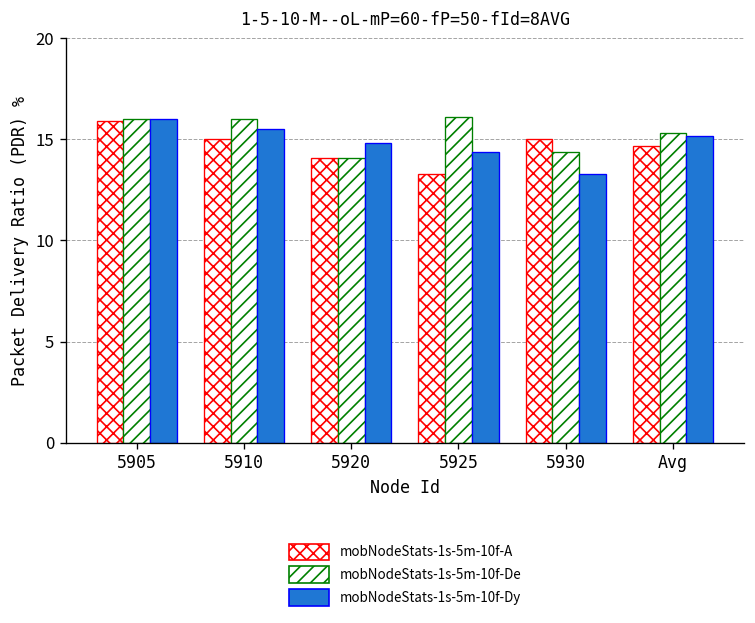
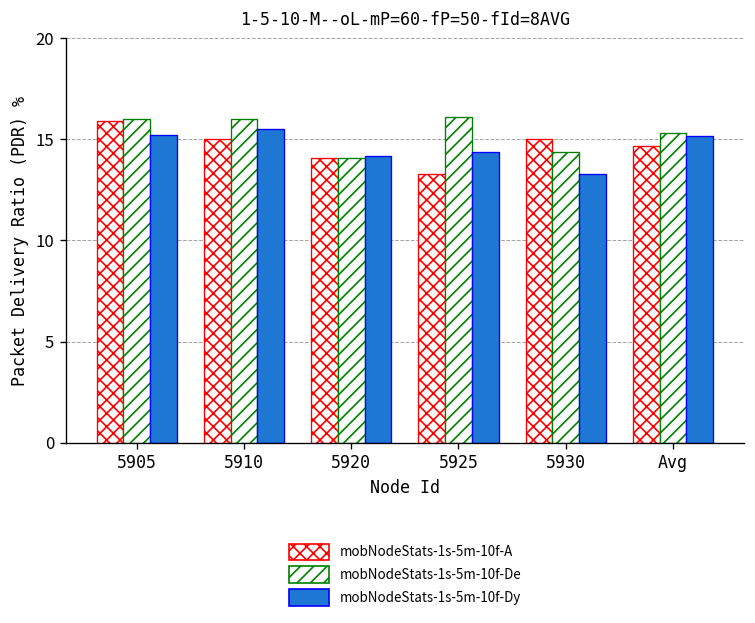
  {
    "mobNodeStats-1s-5m-10f-Dy": {
-     "5905": 16.0,
+     "5905": 15.2,
      "5910": 15.5,
-     "5920": 14.8,
+     "5920": 14.2,
      "5925": 14.4,
      "5930": 13.3,
      "Avg": 15.2
    }
  }
